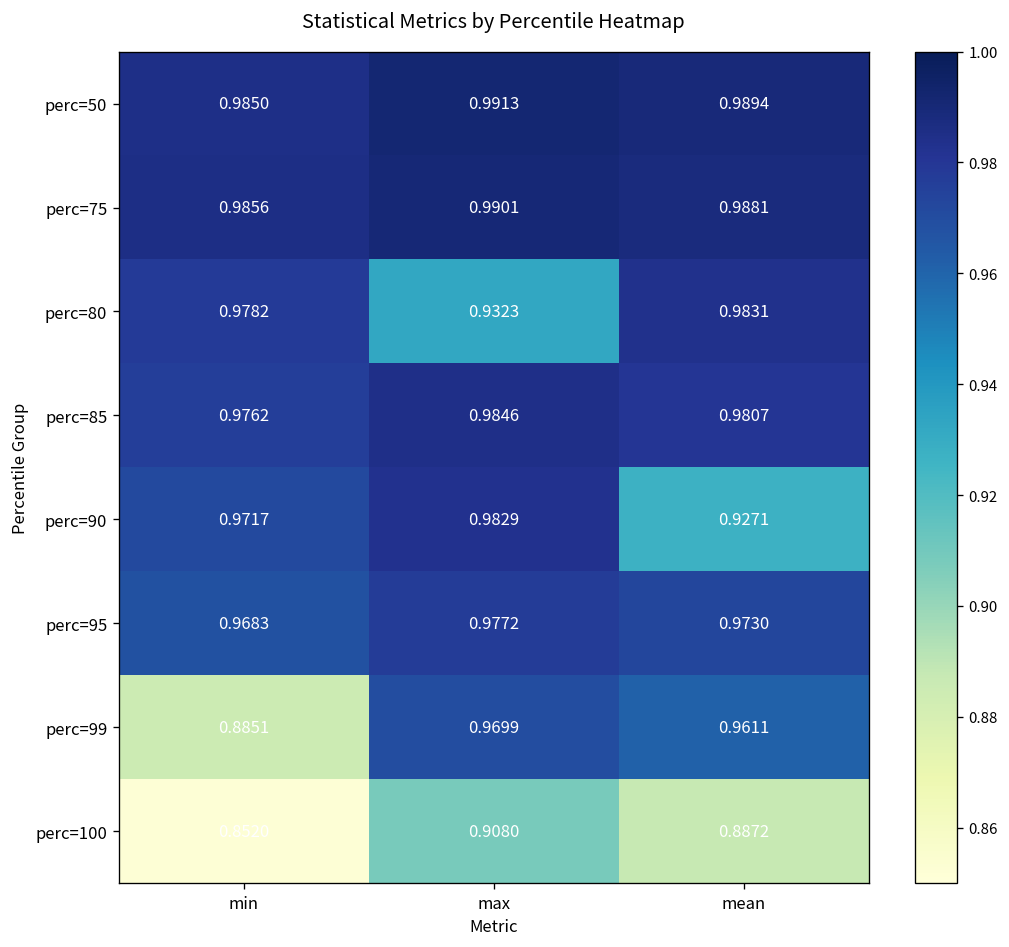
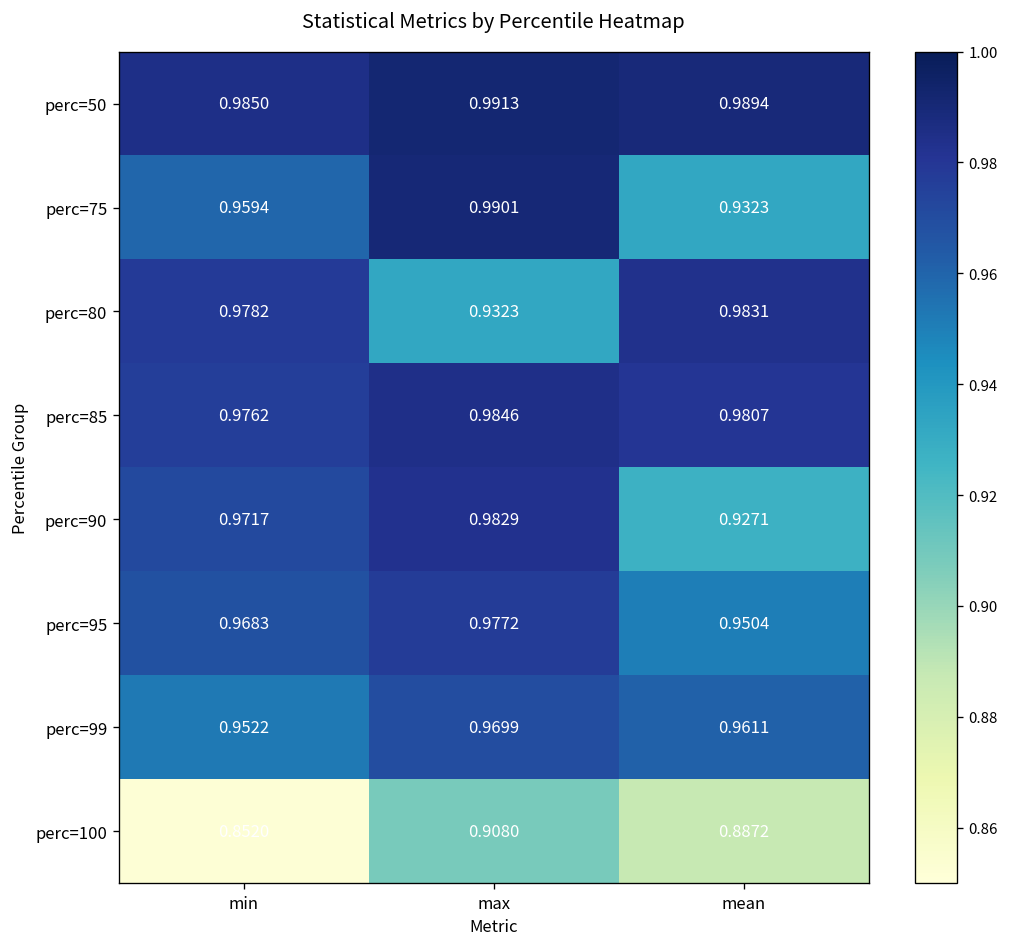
  {
    "perc=50": {
      "min": 0.9850,
      "max": 0.9913,
      "mean": 0.9894
    },
    "perc=75": {
-     "min": 0.9856,
+     "min": 0.9594,
      "max": 0.9901,
-     "mean": 0.9881
+     "mean": 0.9323
    },
    "perc=80": {
      "min": 0.9782,
      "max": 0.9323,
      "mean": 0.9831
    },
    "perc=85": {
      "min": 0.9762,
      "max": 0.9846,
      "mean": 0.9807
    },
    "perc=90": {
      "min": 0.9717,
      "max": 0.9829,
      "mean": 0.9271
    },
    "perc=95": {
      "min": 0.9683,
      "max": 0.9772,
-     "mean": 0.9730
+     "mean": 0.9504
    },
    "perc=99": {
-     "min": 0.8851,
+     "min": 0.9522,
      "max": 0.9699,
      "mean": 0.9611
    },
    "perc=100": {
      "max": 0.9080,
      "mean": 0.8872
    }
  }
